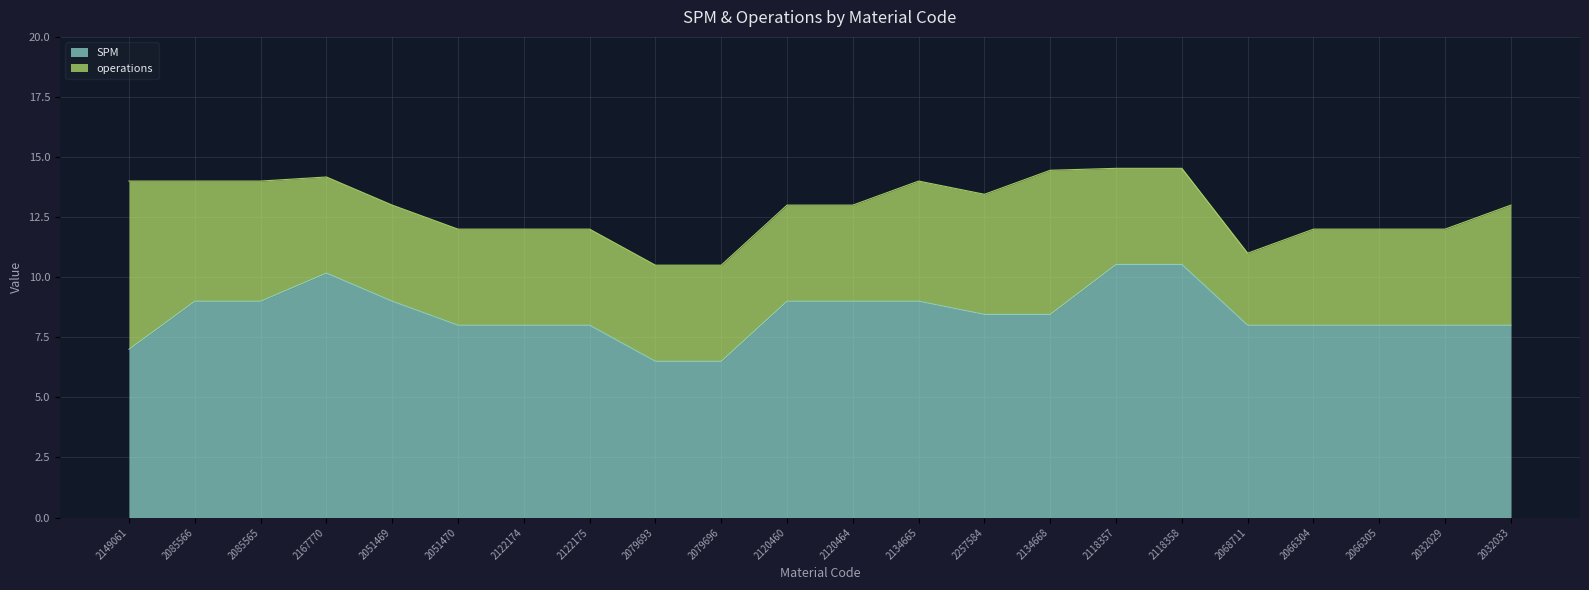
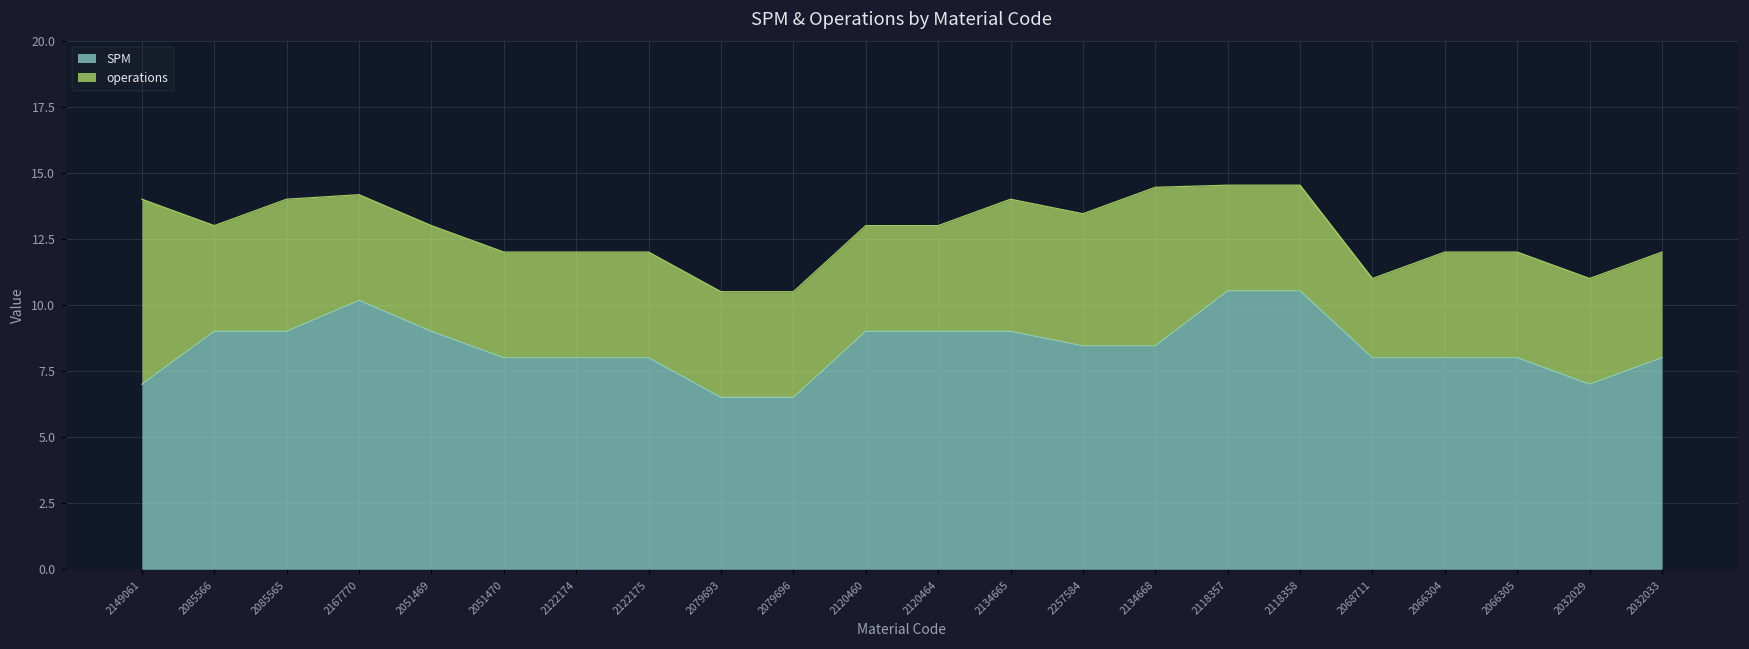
  {
    "SPM": {
      "2149061": 7,
      "2085566": 9,
      "2085565": 9,
      "2167770": 10.2,
      "2051469": 9,
      "2051470": 8,
      "2122174": 8,
      "2122175": 8,
      "2079693": 6.5,
      "2079696": 6.5,
      "2120460": 9,
      "2120464": 9,
      "2134665": 9,
      "2257584": 8.5,
      "2134668": 8.5,
      "2118357": 10.5,
      "2118358": 10.5,
      "2068711": 8,
      "2066304": 8,
      "2066305": 8,
-     "2032029": 8,
+     "2032029": 7,
      "2032033": 8
    },
    "operations": {
      "2149061": 7,
-     "2085566": 5,
+     "2085566": 4,
      "2085565": 5,
      "2167770": 4,
      "2051469": 4,
      "2051470": 4,
      "2122174": 4,
      "2122175": 4,
      "2079693": 4,
      "2079696": 4,
      "2120460": 4,
      "2120464": 4,
      "2134665": 5,
      "2257584": 5,
      "2134668": 6,
      "2118357": 4,
      "2118358": 4,
      "2068711": 3,
      "2066304": 4,
      "2066305": 4,
      "2032029": 4,
-     "2032033": 5
+     "2032033": 4
    }
  }
